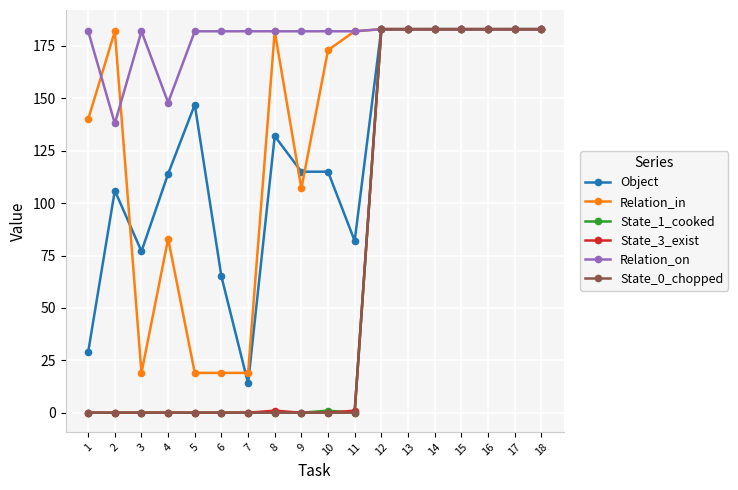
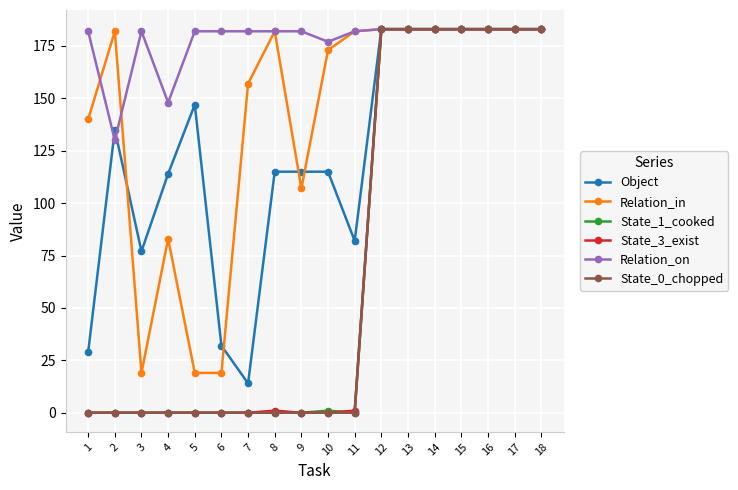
  {
    "Object": {
      "1": 29,
-     "2": 106,
+     "2": 135,
      "3": 77,
      "4": 114,
      "5": 147,
-     "6": 65,
+     "6": 32,
      "7": 14,
-     "8": 132,
+     "8": 115,
      "9": 115,
      "10": 115,
      "11": 82
    },
    "Relation_in": {
      "1": 140,
      "2": 182,
      "3": 19,
      "4": 83,
      "5": 19,
      "6": 19,
-     "7": 19,
+     "7": 157,
      "9": 107,
      "10": 173
    },
    "Relation_on": {
      "1": 182,
-     "2": 138,
+     "2": 130,
      "3": 182,
      "4": 148,
      "5": 182,
      "6": 182,
      "7": 182,
      "9": 182,
-     "10": 182
+     "10": 177
    }
  }
